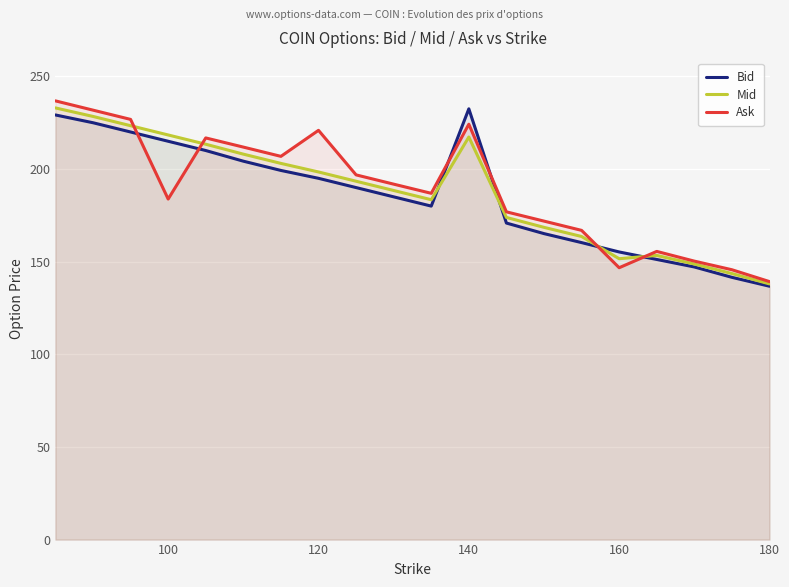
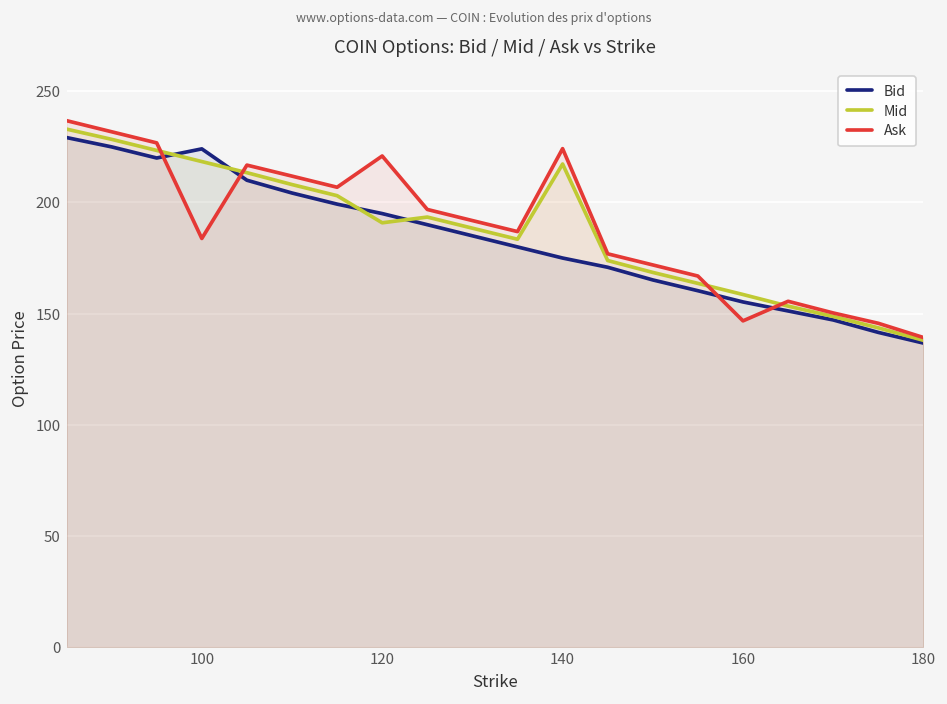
  {
    "Bid": {
-     "100": 215,
+     "100": 224,
      "120": 195,
-     "140": 233,
+     "140": 175,
      "160": 155
    },
    "Mid": {
      "100": 218,
-     "120": 198,
+     "120": 191,
      "140": 217,
-     "160": 152
+     "160": 159
    },
    "Ask": {
      "100": 184,
      "120": 221,
      "140": 224,
      "160": 147
    }
  }
